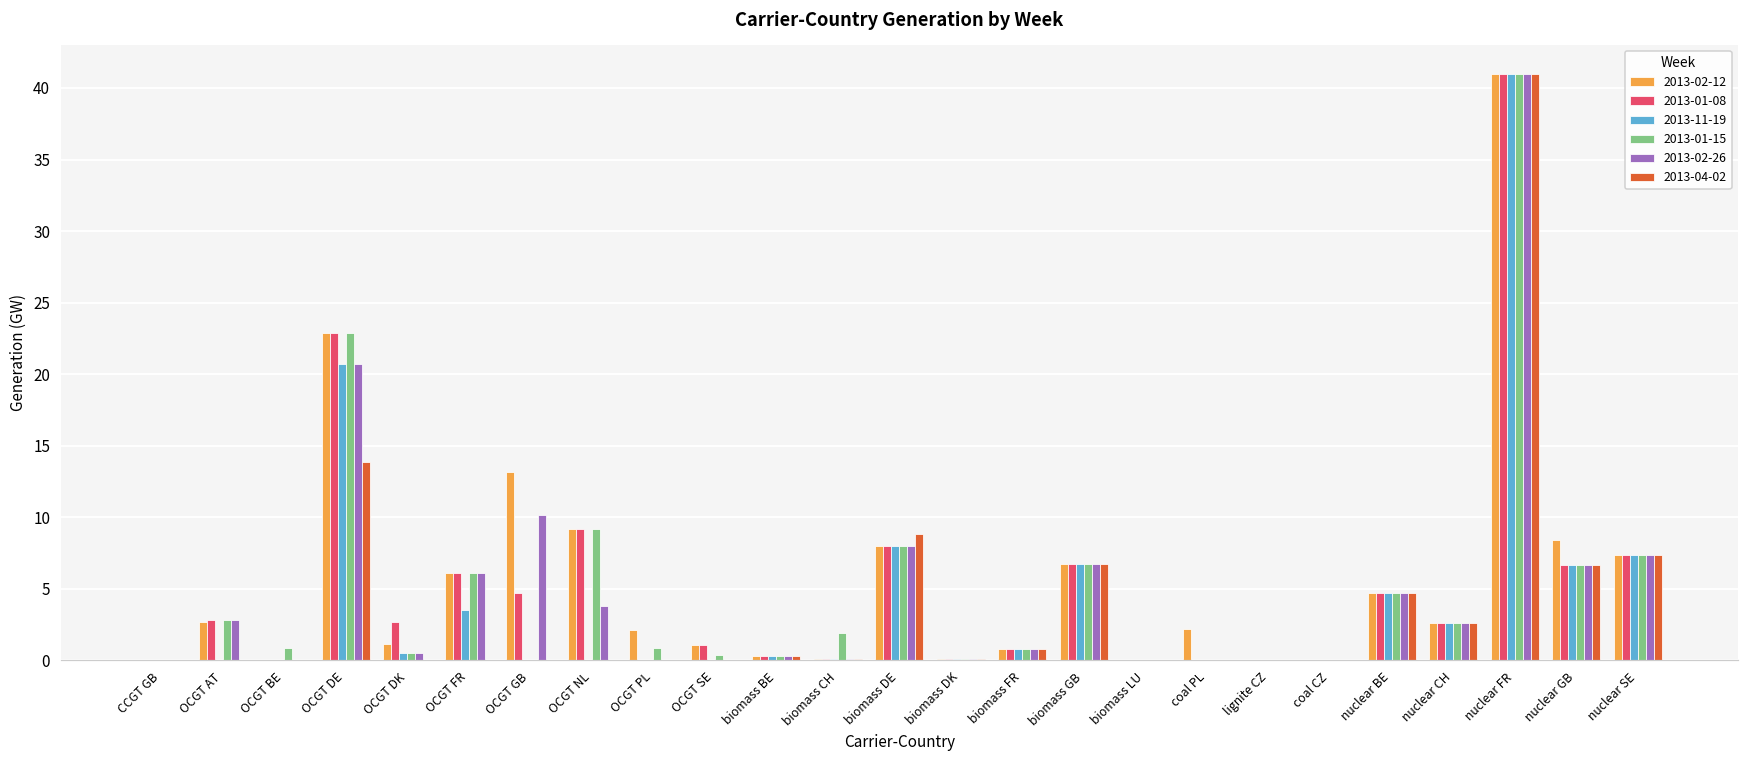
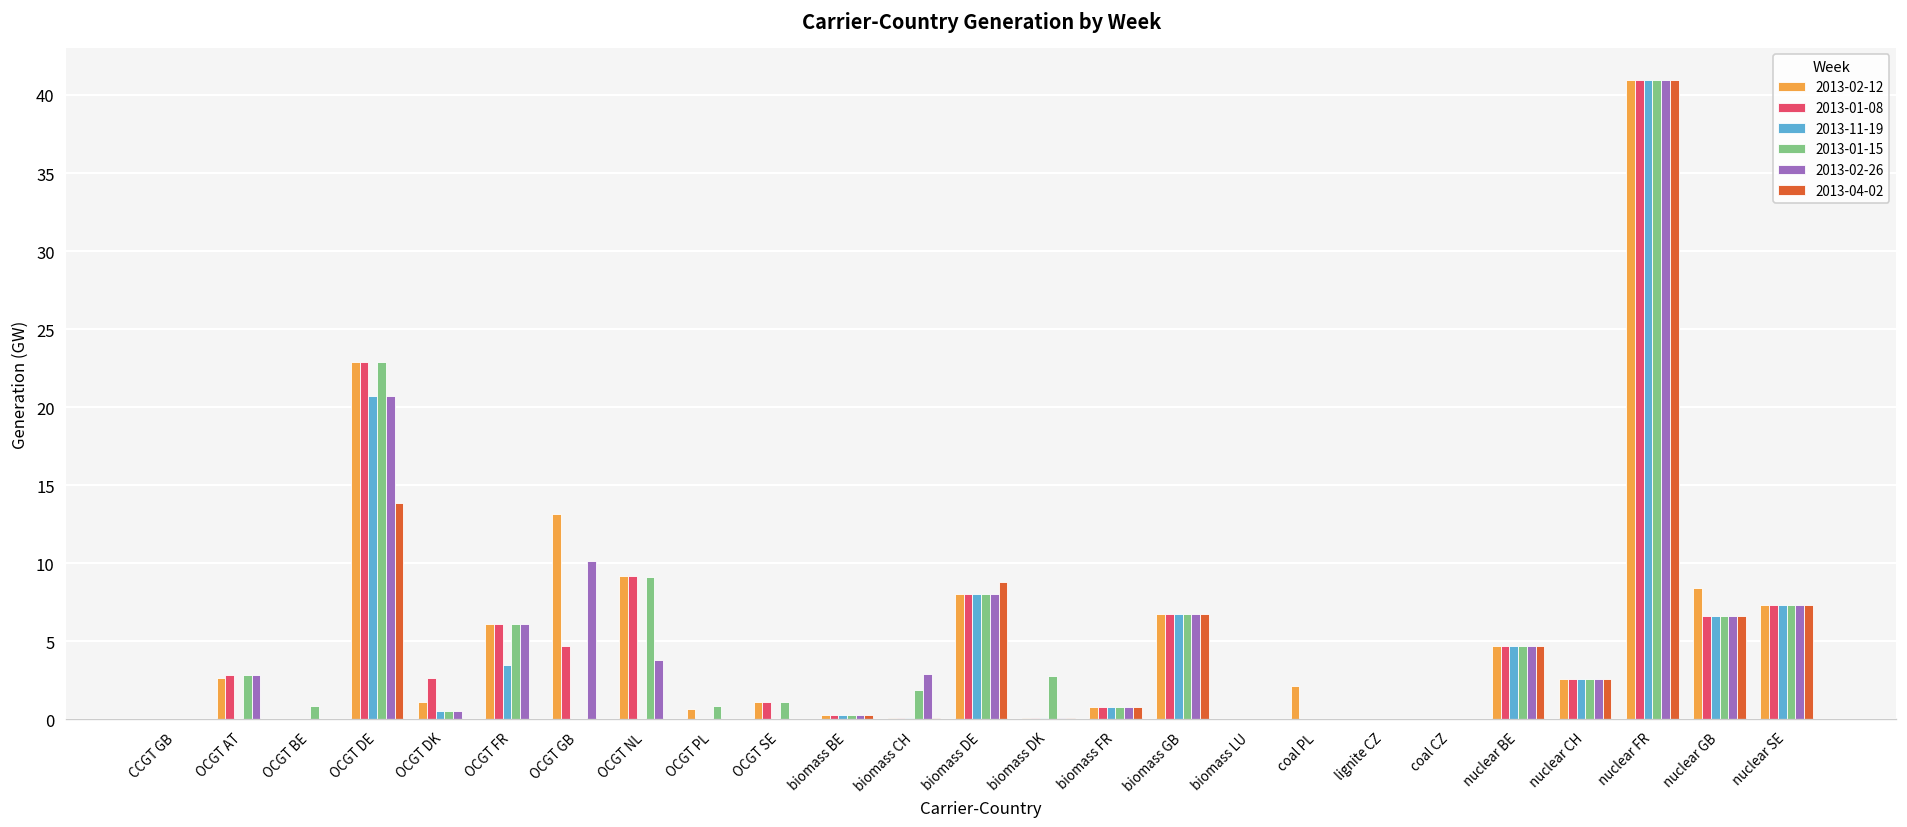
  {
    "2013-02-12": {
      "CCGT GB": 0.0,
      "OCGT AT": 2.7,
      "OCGT BE": 0.0,
      "OCGT DE": 22.9,
      "OCGT DK": 1.1,
      "OCGT FR": 6.1,
      "OCGT GB": 13.1,
      "OCGT NL": 9.2,
-     "OCGT PL": 2.1,
+     "OCGT PL": 0.7,
      "OCGT SE": 1.1,
      "biomass BE": 0.3,
      "biomass DE": 8.0,
      "biomass FR": 0.8,
      "biomass GB": 6.7,
      "coal PL": 2.2,
      "lignite CZ": 0.0,
      "coal CZ": 0.0,
      "nuclear BE": 4.7,
      "nuclear CH": 2.6,
      "nuclear FR": 41.0,
      "nuclear GB": 8.4,
      "nuclear SE": 7.3
    },
    "2013-01-08": {
      "CCGT GB": 0.0,
      "OCGT AT": 2.8,
      "OCGT BE": 0.0,
      "OCGT DE": 22.9,
      "OCGT DK": 2.7,
      "OCGT FR": 6.1,
      "OCGT GB": 4.7,
      "OCGT NL": 9.2,
      "OCGT PL": 0.0,
      "OCGT SE": 1.1,
      "biomass BE": 0.3,
      "biomass DE": 8.0,
      "biomass FR": 0.8,
      "biomass GB": 6.7,
      "coal PL": 0.0,
      "lignite CZ": 0.0,
      "coal CZ": 0.0,
      "nuclear BE": 4.7,
      "nuclear CH": 2.6,
      "nuclear FR": 41.0,
      "nuclear GB": 6.7,
      "nuclear SE": 7.3
    },
    "2013-11-19": {
      "CCGT GB": 0.0,
      "OCGT AT": 0.0,
      "OCGT BE": 0.0,
      "OCGT DE": 20.7,
      "OCGT DK": 0.5,
      "OCGT FR": 3.5,
      "OCGT GB": 0.0,
      "OCGT NL": 0.0,
      "OCGT PL": 0.0,
      "OCGT SE": 0.0,
      "biomass BE": 0.3,
      "biomass DE": 8.0,
      "biomass FR": 0.8,
      "biomass GB": 6.7,
      "coal PL": 0.0,
      "lignite CZ": 0.0,
      "coal CZ": 0.0,
      "nuclear BE": 4.7,
      "nuclear CH": 2.6,
      "nuclear FR": 41.0,
      "nuclear GB": 6.7,
      "nuclear SE": 7.3
    },
    "2013-01-15": {
      "CCGT GB": 0.0,
      "OCGT AT": 2.8,
      "OCGT BE": 0.8,
      "OCGT DE": 22.9,
      "OCGT DK": 0.5,
      "OCGT FR": 6.1,
      "OCGT GB": 0.0,
      "OCGT NL": 9.1,
      "OCGT PL": 0.9,
-     "OCGT SE": 0.4,
+     "OCGT SE": 1.1,
      "biomass BE": 0.3,
      "biomass CH": 1.9,
      "biomass DE": 8.0,
-     "biomass DK": 0.1,
+     "biomass DK": 2.8,
      "biomass FR": 0.8,
      "biomass GB": 6.7,
      "coal PL": 0.0,
      "lignite CZ": 0.0,
      "coal CZ": 0.0,
      "nuclear BE": 4.7,
      "nuclear CH": 2.6,
      "nuclear FR": 41.0,
      "nuclear GB": 6.7,
      "nuclear SE": 7.3
    },
    "2013-02-26": {
      "CCGT GB": 0.0,
      "OCGT AT": 2.8,
      "OCGT BE": 0.0,
      "OCGT DE": 20.7,
      "OCGT DK": 0.5,
      "OCGT FR": 6.1,
      "OCGT GB": 10.1,
      "OCGT NL": 3.8,
      "OCGT PL": 0.0,
      "OCGT SE": 0.0,
      "biomass BE": 0.3,
-     "biomass CH": 0.1,
+     "biomass CH": 2.9,
      "biomass DE": 8.0,
      "biomass FR": 0.8,
      "biomass GB": 6.7,
      "coal PL": 0.0,
      "lignite CZ": 0.0,
      "coal CZ": 0.0,
      "nuclear BE": 4.7,
      "nuclear CH": 2.6,
      "nuclear FR": 41.0,
      "nuclear GB": 6.7,
      "nuclear SE": 7.3
    },
    "2013-04-02": {
      "CCGT GB": 0.0,
      "OCGT AT": 0.0,
      "OCGT BE": 0.0,
      "OCGT DE": 13.9,
      "OCGT DK": 0.0,
      "OCGT FR": 0.0,
      "OCGT GB": 0.0,
      "OCGT NL": 0.0,
      "OCGT PL": 0.0,
      "OCGT SE": 0.0,
      "biomass BE": 0.3,
      "biomass DE": 8.8,
      "biomass FR": 0.8,
      "biomass GB": 6.7,
      "coal PL": 0.0,
      "lignite CZ": 0.0,
      "coal CZ": 0.0,
      "nuclear BE": 4.7,
      "nuclear CH": 2.6,
      "nuclear FR": 41.0,
      "nuclear GB": 6.7,
      "nuclear SE": 7.3
    }
  }
